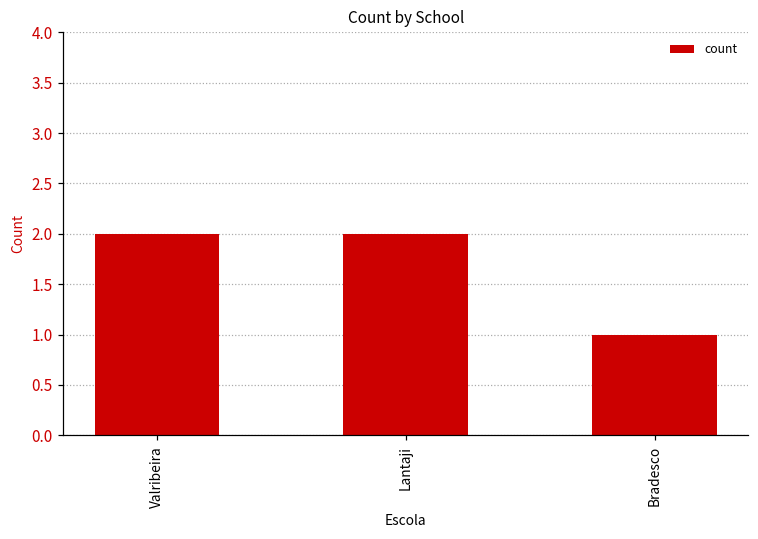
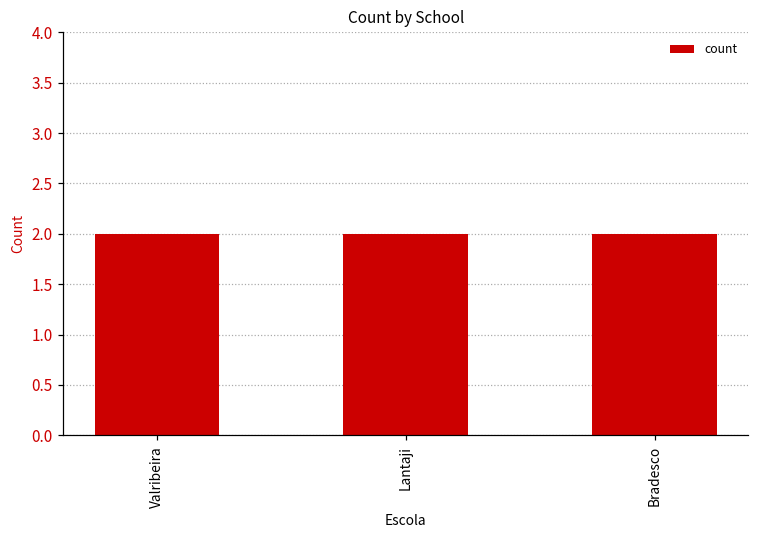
  {
    "Valribeira": 2,
    "Lantaji": 2,
-   "Bradesco": 1
+   "Bradesco": 2
  }
